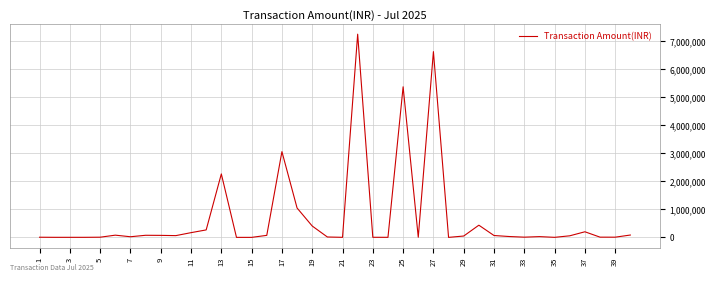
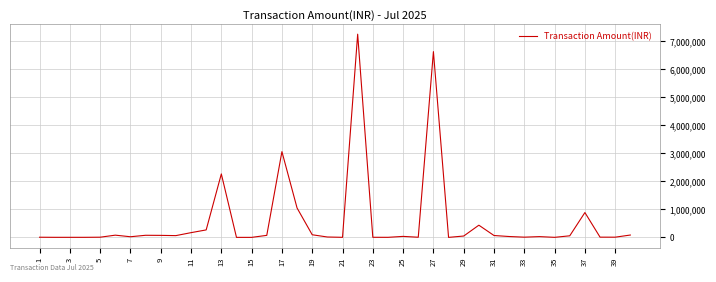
  {
    "1": "0",
    "3": "0",
    "5": "0",
    "7": "0",
    "9": "100,000",
    "11": "200,000",
    "13": "2,300,000",
    "15": "0",
    "17": "3,100,000",
-   "19": "400,000",
+   "19": "100,000",
    "21": "0",
    "23": "0",
-   "25": "5,400,000",
+   "25": "0",
    "27": "6,600,000",
    "29": "0",
    "31": "100,000",
    "33": "0",
    "35": "0",
-   "37": "200,000",
+   "37": "900,000",
    "39": "0"
  }
